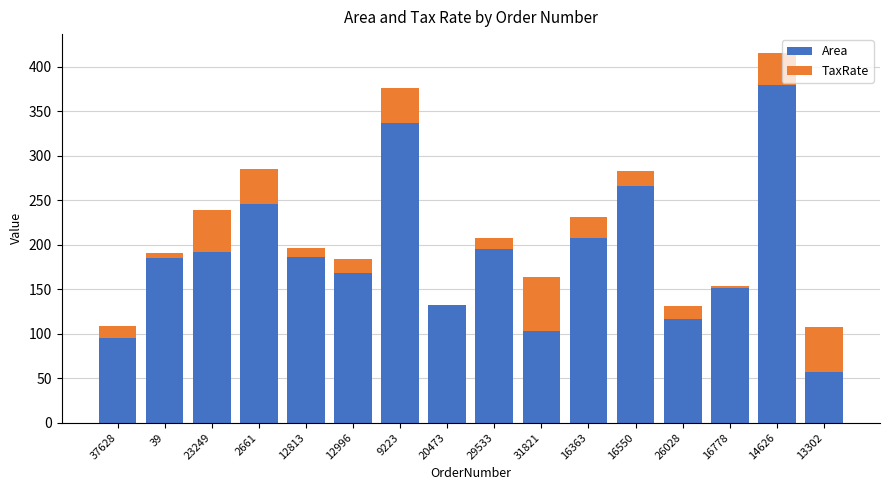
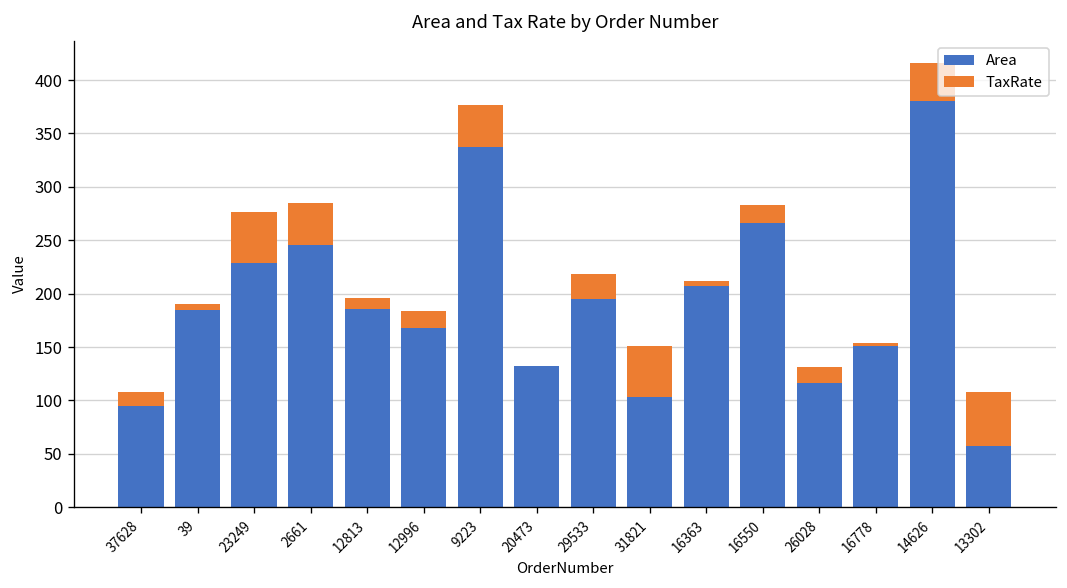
  {
    "Area": {
      "37628": 100,
      "39": 190,
-     "23249": 190,
+     "23249": 230,
      "2661": 250,
      "12813": 190,
      "12996": 170,
      "9223": 340,
      "20473": 130,
      "29533": 200,
      "31821": 100,
      "16363": 210,
      "16550": 270,
      "26028": 120,
      "16778": 150,
      "14626": 380,
      "13302": 60
    },
    "TaxRate": {
      "37628": 10,
      "39": 10,
      "23249": 50,
      "2661": 40,
      "12813": 10,
      "12996": 20,
      "9223": 40,
-     "29533": 10,
-     "31821": 60,
-     "16363": 20,
+     "29533": 20,
+     "31821": 50,
+     "16363": 10,
      "16550": 20,
      "26028": 20,
      "14626": 40,
      "13302": 50
    }
  }
